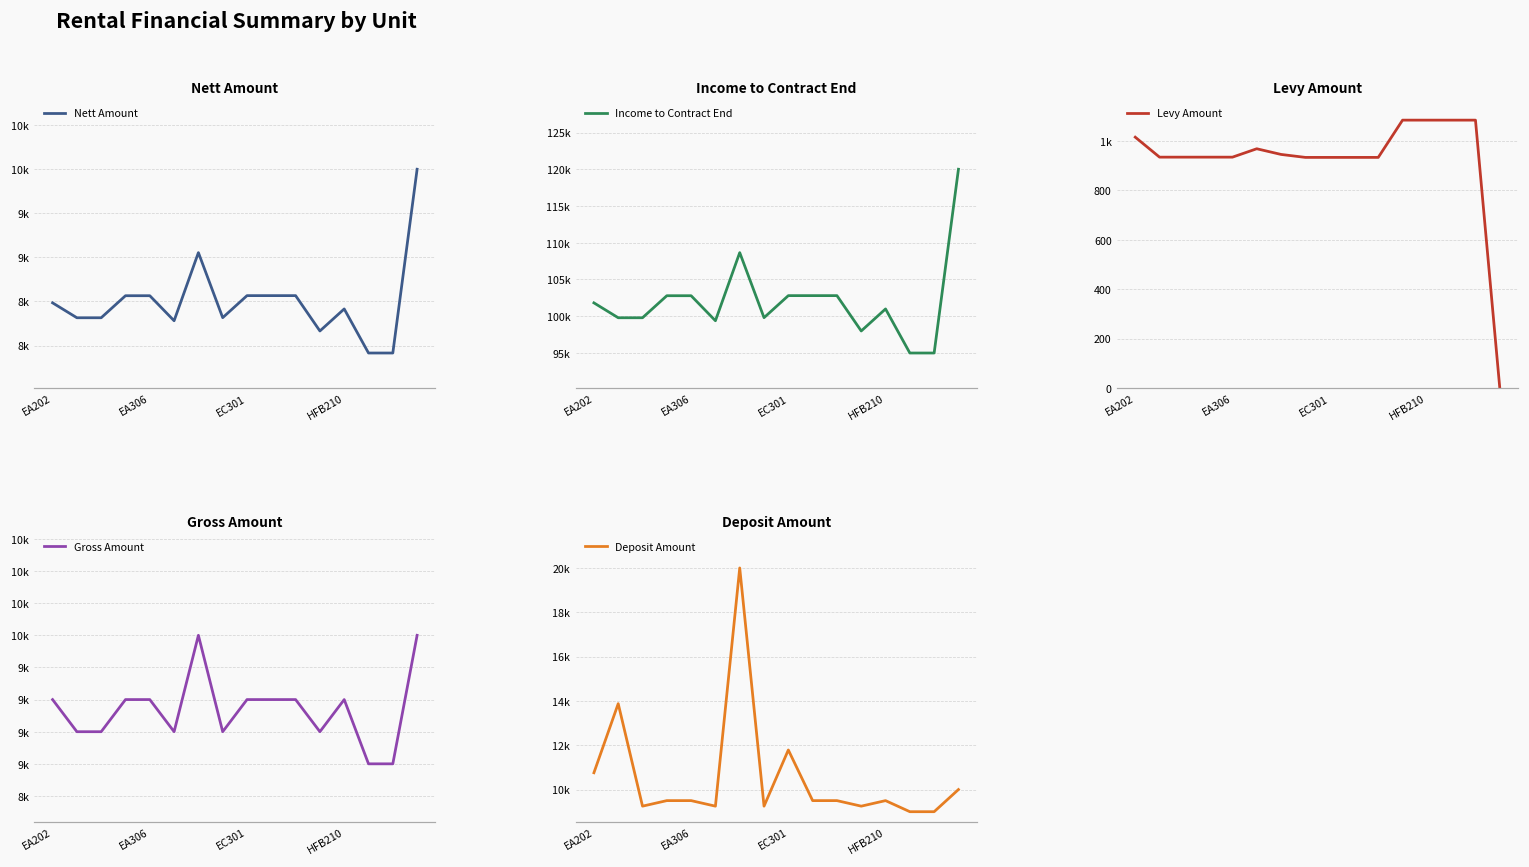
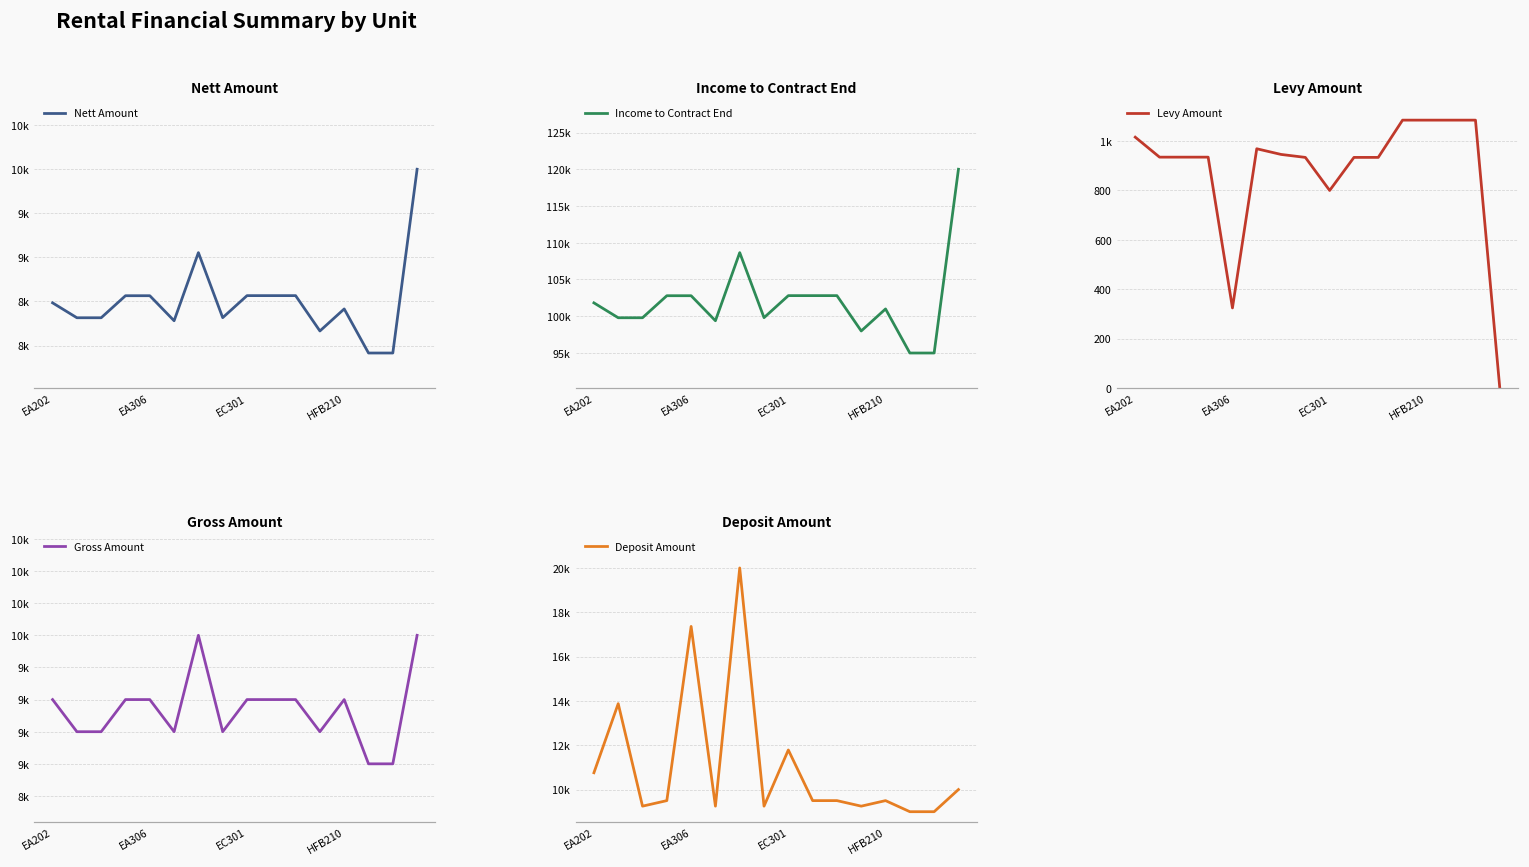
  {
    "Income to Contract End": {
      "EA202": 102000,
      "EA306": 103000,
      "EC301": 103000,
      "HFB210": 101000
    },
    "Levy Amount": {
      "EA202": 1020,
-     "EA306": 940,
-     "EC301": 930,
+     "EA306": 320,
+     "EC301": 800,
      "HFB210": 1090
    },
    "Deposit Amount": {
      "EA202": 10800,
-     "EA306": 9500,
+     "EA306": 17400,
      "EC301": 11800,
      "HFB210": 9500
    }
  }
